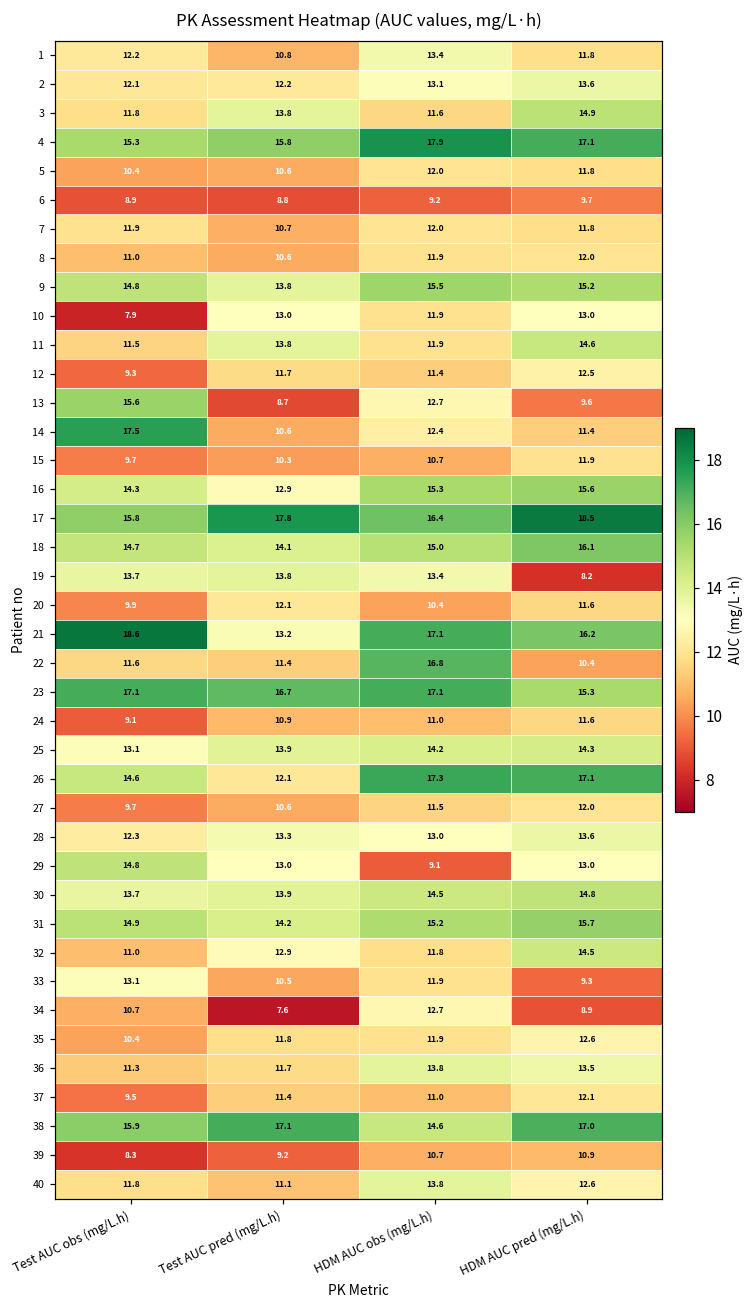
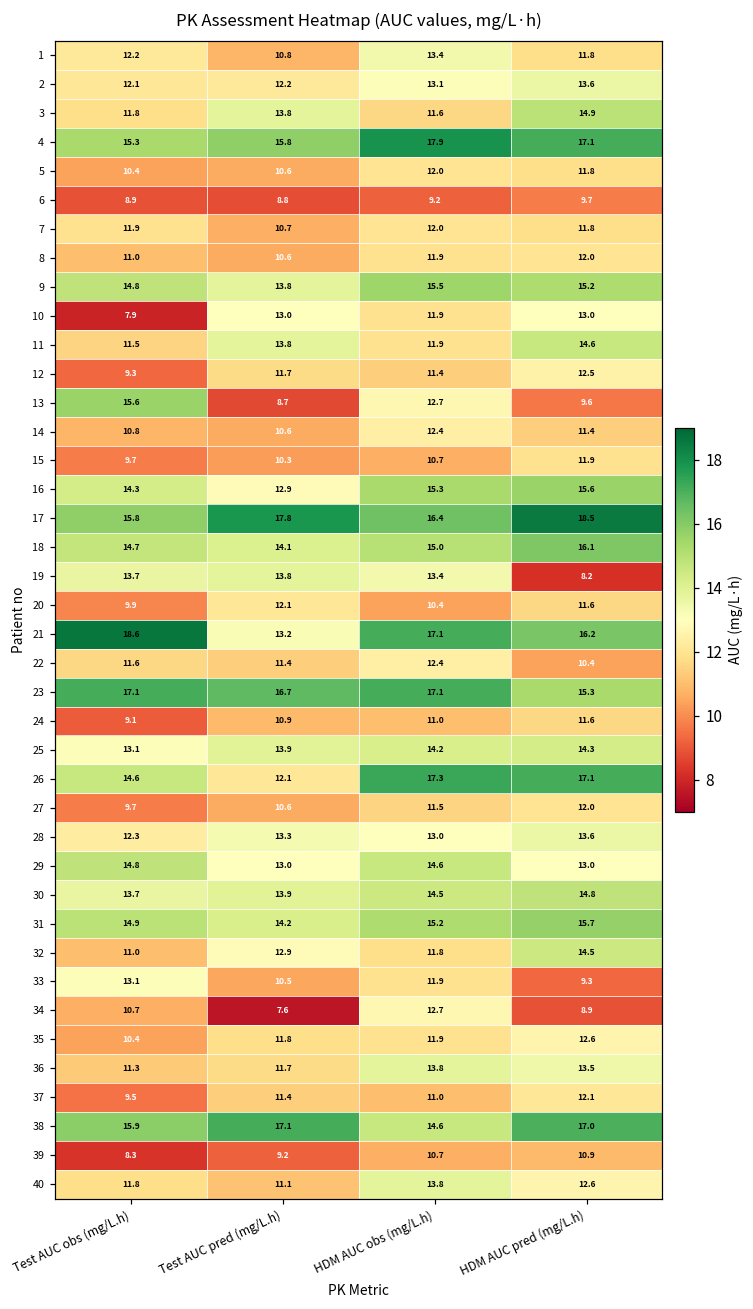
  {
    "1": {
      "Test AUC obs (mg/L.h)": 12.2,
      "Test AUC pred (mg/L.h)": 10.8,
      "HDM AUC obs (mg/L.h)": 13.4,
      "HDM AUC pred (mg/L.h)": 11.8
    },
    "2": {
      "Test AUC obs (mg/L.h)": 12.1,
      "Test AUC pred (mg/L.h)": 12.2,
      "HDM AUC obs (mg/L.h)": 13.1,
      "HDM AUC pred (mg/L.h)": 13.6
    },
    "3": {
      "Test AUC obs (mg/L.h)": 11.8,
      "Test AUC pred (mg/L.h)": 13.8,
      "HDM AUC obs (mg/L.h)": 11.6,
      "HDM AUC pred (mg/L.h)": 14.9
    },
    "4": {
      "Test AUC obs (mg/L.h)": 15.3,
      "Test AUC pred (mg/L.h)": 15.8,
      "HDM AUC obs (mg/L.h)": 17.9,
      "HDM AUC pred (mg/L.h)": 17.1
    },
    "5": {
      "Test AUC obs (mg/L.h)": 10.4,
      "Test AUC pred (mg/L.h)": 10.6,
      "HDM AUC obs (mg/L.h)": 12.0,
      "HDM AUC pred (mg/L.h)": 11.8
    },
    "6": {
      "Test AUC obs (mg/L.h)": 8.9,
      "Test AUC pred (mg/L.h)": 8.8,
      "HDM AUC obs (mg/L.h)": 9.2,
      "HDM AUC pred (mg/L.h)": 9.7
    },
    "7": {
      "Test AUC obs (mg/L.h)": 11.9,
      "Test AUC pred (mg/L.h)": 10.7,
      "HDM AUC obs (mg/L.h)": 12.0,
      "HDM AUC pred (mg/L.h)": 11.8
    },
    "8": {
      "Test AUC obs (mg/L.h)": 11.0,
      "Test AUC pred (mg/L.h)": 10.6,
      "HDM AUC obs (mg/L.h)": 11.9,
      "HDM AUC pred (mg/L.h)": 12.0
    },
    "9": {
      "Test AUC obs (mg/L.h)": 14.8,
      "Test AUC pred (mg/L.h)": 13.8,
      "HDM AUC obs (mg/L.h)": 15.5,
      "HDM AUC pred (mg/L.h)": 15.2
    },
    "10": {
      "Test AUC obs (mg/L.h)": 7.9,
      "Test AUC pred (mg/L.h)": 13.0,
      "HDM AUC obs (mg/L.h)": 11.9,
      "HDM AUC pred (mg/L.h)": 13.0
    },
    "11": {
      "Test AUC obs (mg/L.h)": 11.5,
      "Test AUC pred (mg/L.h)": 13.8,
      "HDM AUC obs (mg/L.h)": 11.9,
      "HDM AUC pred (mg/L.h)": 14.6
    },
    "12": {
      "Test AUC obs (mg/L.h)": 9.3,
      "Test AUC pred (mg/L.h)": 11.7,
      "HDM AUC obs (mg/L.h)": 11.4,
      "HDM AUC pred (mg/L.h)": 12.5
    },
    "13": {
      "Test AUC obs (mg/L.h)": 15.6,
      "Test AUC pred (mg/L.h)": 8.7,
      "HDM AUC obs (mg/L.h)": 12.7,
      "HDM AUC pred (mg/L.h)": 9.6
    },
    "14": {
-     "Test AUC obs (mg/L.h)": 17.5,
+     "Test AUC obs (mg/L.h)": 10.8,
      "Test AUC pred (mg/L.h)": 10.6,
      "HDM AUC obs (mg/L.h)": 12.4,
      "HDM AUC pred (mg/L.h)": 11.4
    },
    "15": {
      "Test AUC obs (mg/L.h)": 9.7,
      "Test AUC pred (mg/L.h)": 10.3,
      "HDM AUC obs (mg/L.h)": 10.7,
      "HDM AUC pred (mg/L.h)": 11.9
    },
    "16": {
      "Test AUC obs (mg/L.h)": 14.3,
      "Test AUC pred (mg/L.h)": 12.9,
      "HDM AUC obs (mg/L.h)": 15.3,
      "HDM AUC pred (mg/L.h)": 15.6
    },
    "17": {
      "Test AUC obs (mg/L.h)": 15.8,
      "Test AUC pred (mg/L.h)": 17.8,
      "HDM AUC obs (mg/L.h)": 16.4,
      "HDM AUC pred (mg/L.h)": 18.5
    },
    "18": {
      "Test AUC obs (mg/L.h)": 14.7,
      "Test AUC pred (mg/L.h)": 14.1,
      "HDM AUC obs (mg/L.h)": 15.0,
      "HDM AUC pred (mg/L.h)": 16.1
    },
    "19": {
      "Test AUC obs (mg/L.h)": 13.7,
      "Test AUC pred (mg/L.h)": 13.8,
      "HDM AUC obs (mg/L.h)": 13.4,
      "HDM AUC pred (mg/L.h)": 8.2
    },
    "20": {
      "Test AUC obs (mg/L.h)": 9.9,
      "Test AUC pred (mg/L.h)": 12.1,
      "HDM AUC obs (mg/L.h)": 10.4,
      "HDM AUC pred (mg/L.h)": 11.6
    },
    "21": {
      "Test AUC obs (mg/L.h)": 18.6,
      "Test AUC pred (mg/L.h)": 13.2,
      "HDM AUC obs (mg/L.h)": 17.1,
      "HDM AUC pred (mg/L.h)": 16.2
    },
    "22": {
      "Test AUC obs (mg/L.h)": 11.6,
      "Test AUC pred (mg/L.h)": 11.4,
-     "HDM AUC obs (mg/L.h)": 16.8,
+     "HDM AUC obs (mg/L.h)": 12.4,
      "HDM AUC pred (mg/L.h)": 10.4
    },
    "23": {
      "Test AUC obs (mg/L.h)": 17.1,
      "Test AUC pred (mg/L.h)": 16.7,
      "HDM AUC obs (mg/L.h)": 17.1,
      "HDM AUC pred (mg/L.h)": 15.3
    },
    "24": {
      "Test AUC obs (mg/L.h)": 9.1,
      "Test AUC pred (mg/L.h)": 10.9,
      "HDM AUC obs (mg/L.h)": 11.0,
      "HDM AUC pred (mg/L.h)": 11.6
    },
    "25": {
      "Test AUC obs (mg/L.h)": 13.1,
      "Test AUC pred (mg/L.h)": 13.9,
      "HDM AUC obs (mg/L.h)": 14.2,
      "HDM AUC pred (mg/L.h)": 14.3
    },
    "26": {
      "Test AUC obs (mg/L.h)": 14.6,
      "Test AUC pred (mg/L.h)": 12.1,
      "HDM AUC obs (mg/L.h)": 17.3,
      "HDM AUC pred (mg/L.h)": 17.1
    },
    "27": {
      "Test AUC obs (mg/L.h)": 9.7,
      "Test AUC pred (mg/L.h)": 10.6,
      "HDM AUC obs (mg/L.h)": 11.5,
      "HDM AUC pred (mg/L.h)": 12.0
    },
    "28": {
      "Test AUC obs (mg/L.h)": 12.3,
      "Test AUC pred (mg/L.h)": 13.3,
      "HDM AUC obs (mg/L.h)": 13.0,
      "HDM AUC pred (mg/L.h)": 13.6
    },
    "29": {
      "Test AUC obs (mg/L.h)": 14.8,
      "Test AUC pred (mg/L.h)": 13.0,
-     "HDM AUC obs (mg/L.h)": 9.1,
+     "HDM AUC obs (mg/L.h)": 14.6,
      "HDM AUC pred (mg/L.h)": 13.0
    },
    "30": {
      "Test AUC obs (mg/L.h)": 13.7,
      "Test AUC pred (mg/L.h)": 13.9,
      "HDM AUC obs (mg/L.h)": 14.5,
      "HDM AUC pred (mg/L.h)": 14.8
    },
    "31": {
      "Test AUC obs (mg/L.h)": 14.9,
      "Test AUC pred (mg/L.h)": 14.2,
      "HDM AUC obs (mg/L.h)": 15.2,
      "HDM AUC pred (mg/L.h)": 15.7
    },
    "32": {
      "Test AUC obs (mg/L.h)": 11.0,
      "Test AUC pred (mg/L.h)": 12.9,
      "HDM AUC obs (mg/L.h)": 11.8,
      "HDM AUC pred (mg/L.h)": 14.5
    },
    "33": {
      "Test AUC obs (mg/L.h)": 13.1,
      "Test AUC pred (mg/L.h)": 10.5,
      "HDM AUC obs (mg/L.h)": 11.9,
      "HDM AUC pred (mg/L.h)": 9.3
    },
    "34": {
      "Test AUC obs (mg/L.h)": 10.7,
      "Test AUC pred (mg/L.h)": 7.6,
      "HDM AUC obs (mg/L.h)": 12.7,
      "HDM AUC pred (mg/L.h)": 8.9
    },
    "35": {
      "Test AUC obs (mg/L.h)": 10.4,
      "Test AUC pred (mg/L.h)": 11.8,
      "HDM AUC obs (mg/L.h)": 11.9,
      "HDM AUC pred (mg/L.h)": 12.6
    },
    "36": {
      "Test AUC obs (mg/L.h)": 11.3,
      "Test AUC pred (mg/L.h)": 11.7,
      "HDM AUC obs (mg/L.h)": 13.8,
      "HDM AUC pred (mg/L.h)": 13.5
    },
    "37": {
      "Test AUC obs (mg/L.h)": 9.5,
      "Test AUC pred (mg/L.h)": 11.4,
      "HDM AUC obs (mg/L.h)": 11.0,
      "HDM AUC pred (mg/L.h)": 12.1
    },
    "38": {
      "Test AUC obs (mg/L.h)": 15.9,
      "Test AUC pred (mg/L.h)": 17.1,
      "HDM AUC obs (mg/L.h)": 14.6,
      "HDM AUC pred (mg/L.h)": 17.0
    },
    "39": {
      "Test AUC obs (mg/L.h)": 8.3,
      "Test AUC pred (mg/L.h)": 9.2,
      "HDM AUC obs (mg/L.h)": 10.7,
      "HDM AUC pred (mg/L.h)": 10.9
    },
    "40": {
      "Test AUC obs (mg/L.h)": 11.8,
      "Test AUC pred (mg/L.h)": 11.1,
      "HDM AUC obs (mg/L.h)": 13.8,
      "HDM AUC pred (mg/L.h)": 12.6
    }
  }
